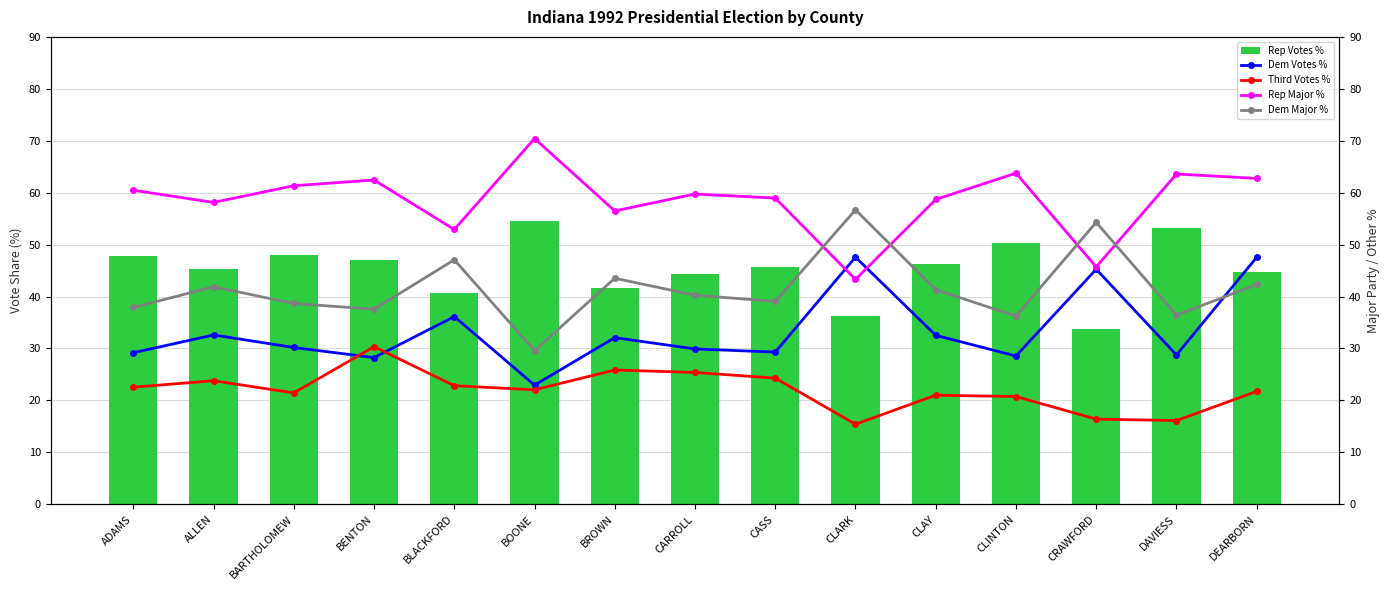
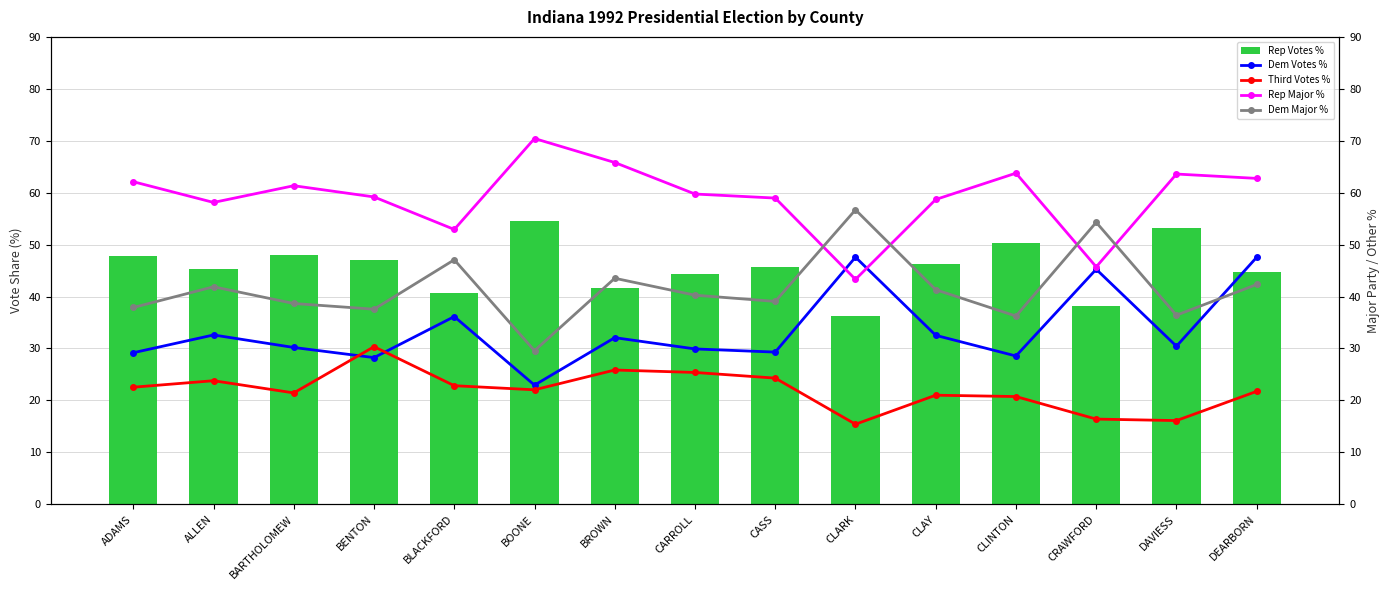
  {
    "Rep Votes %": {
      "ADAMS": 48,
      "ALLEN": 45,
      "BARTHOLOMEW": 48,
      "BENTON": 47,
      "BLACKFORD": 41,
      "BOONE": 55,
      "BROWN": 42,
      "CARROLL": 44,
      "CASS": 46,
      "CLARK": 36,
      "CLAY": 46,
      "CLINTON": 50,
-     "CRAWFORD": 34,
+     "CRAWFORD": 38,
      "DAVIESS": 53,
      "DEARBORN": 45
    },
    "Dem Votes %": {
      "ADAMS": 29,
      "ALLEN": 33,
      "BARTHOLOMEW": 30,
      "BENTON": 28,
      "BLACKFORD": 36,
      "BOONE": 23,
      "BROWN": 32,
      "CARROLL": 30,
      "CASS": 29,
      "CLARK": 48,
      "CLAY": 33,
      "CLINTON": 29,
-     "DAVIESS": 29,
+     "DAVIESS": 30,
      "DEARBORN": 48
    },
    "Third Votes %": {
      "ADAMS": 23,
      "ALLEN": 24,
      "BARTHOLOMEW": 21,
      "BENTON": 30,
      "BLACKFORD": 23,
      "BOONE": 22,
      "BROWN": 26,
      "CARROLL": 25,
      "CASS": 24,
      "CLARK": 15,
      "CLAY": 21,
      "CLINTON": 21,
      "CRAWFORD": 16,
      "DAVIESS": 16,
      "DEARBORN": 22
    },
    "Rep Major %": {
-     "ADAMS": 60,
+     "ADAMS": 62,
      "ALLEN": 58,
      "BARTHOLOMEW": 61,
-     "BENTON": 62,
+     "BENTON": 59,
      "BLACKFORD": 53,
      "BOONE": 70,
-     "BROWN": 56,
+     "BROWN": 66,
      "CARROLL": 60,
      "CASS": 59,
      "CLARK": 43,
      "CLAY": 59,
      "CLINTON": 64,
      "DAVIESS": 64,
      "DEARBORN": 63
    },
    "Dem Major %": {
      "ADAMS": 38,
      "ALLEN": 42,
      "BARTHOLOMEW": 39,
      "BENTON": 38,
      "BLACKFORD": 47,
      "BOONE": 30,
      "BROWN": 44,
      "CARROLL": 40,
      "CASS": 39,
      "CLARK": 57,
      "CLAY": 41,
      "CLINTON": 36,
      "CRAWFORD": 54,
      "DAVIESS": 36,
      "DEARBORN": 42
    }
  }
